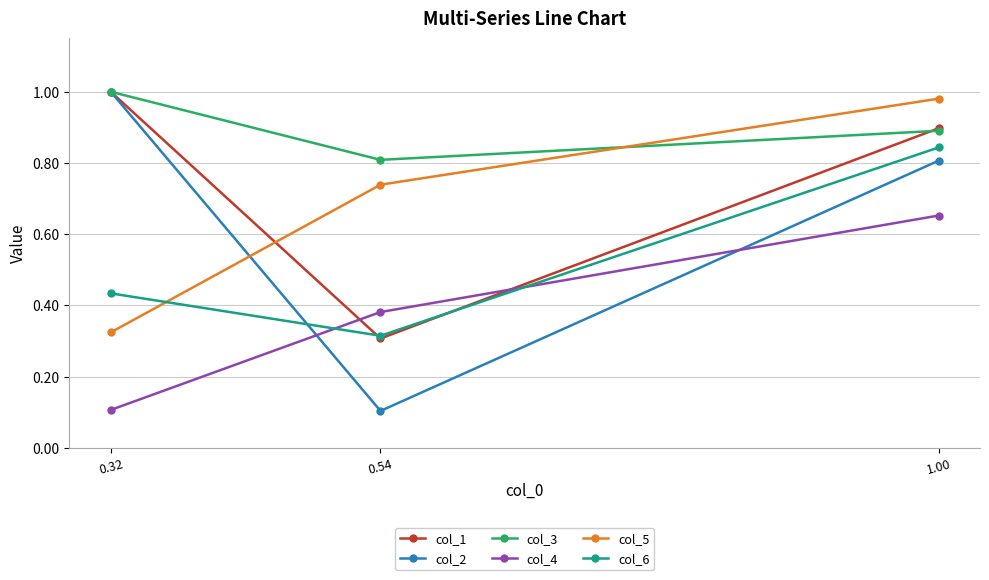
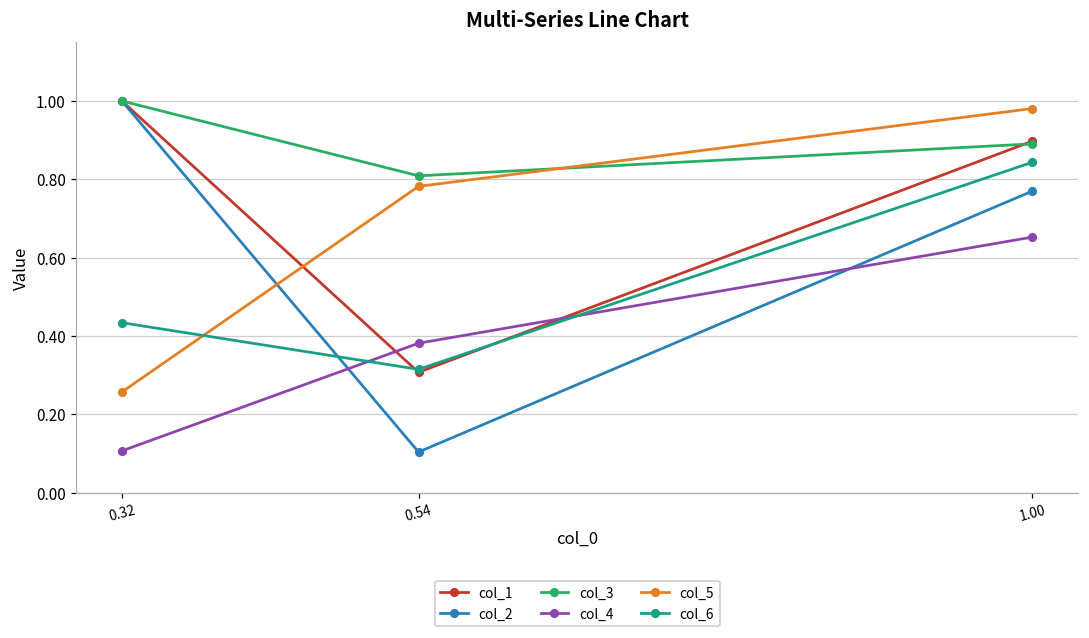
  {
    "col_1": {
      "0.54": 0.31
    },
    "col_2": {
      "0.54": 0.10,
-     "1.00": 0.81
+     "1.00": 0.77
    },
    "col_4": {
      "0.32": 0.11,
      "0.54": 0.38,
      "1.00": 0.65
    },
    "col_5": {
-     "0.32": 0.32,
-     "0.54": 0.74,
+     "0.32": 0.26,
+     "0.54": 0.78,
      "1.00": 0.98
    }
  }
